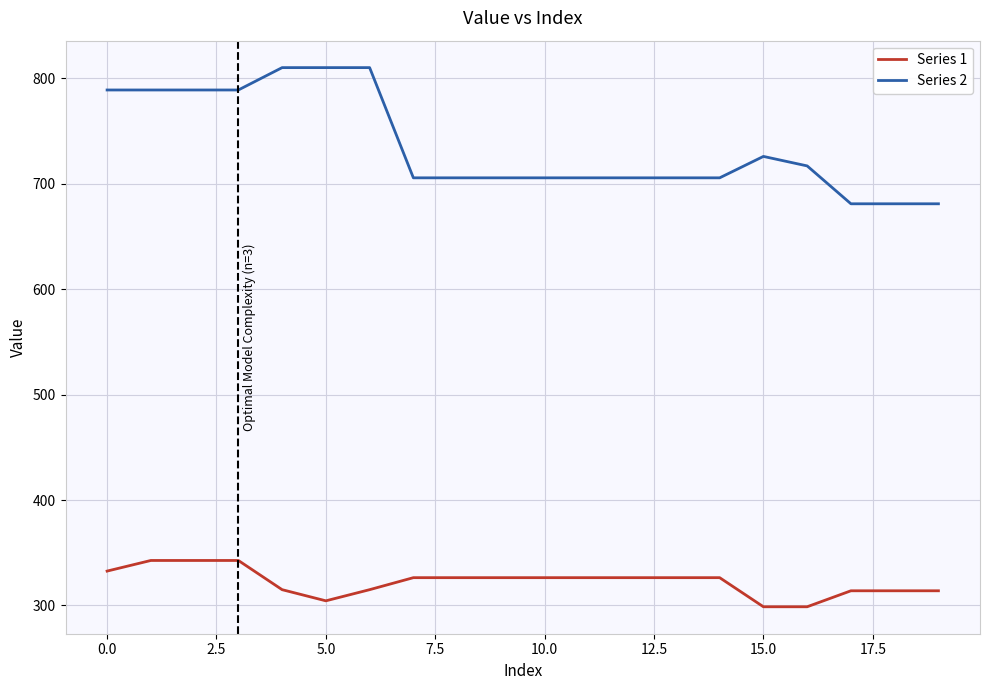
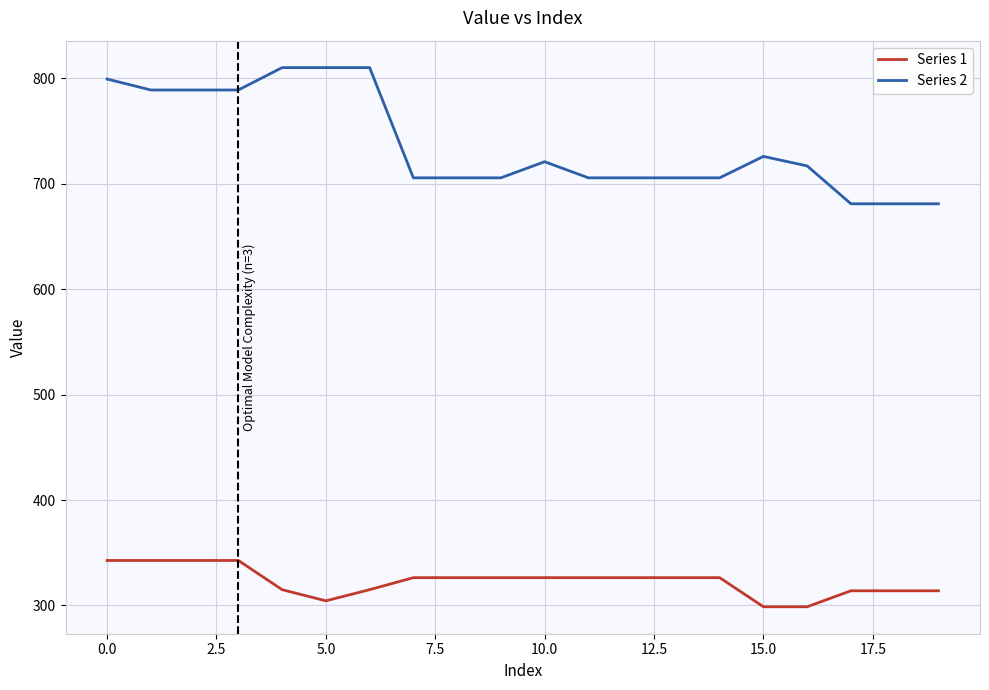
  {
    "Series 1": {
-     "0.0": 333,
+     "0.0": 343,
      "5.0": 304,
      "10.0": 326,
      "15.0": 299
    },
    "Series 2": {
-     "0.0": 789,
+     "0.0": 799,
      "5.0": 810,
-     "10.0": 706,
+     "10.0": 721,
      "15.0": 726
    }
  }
